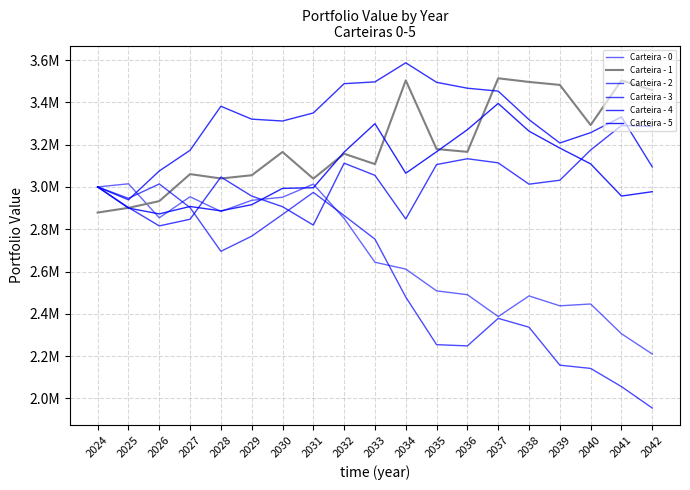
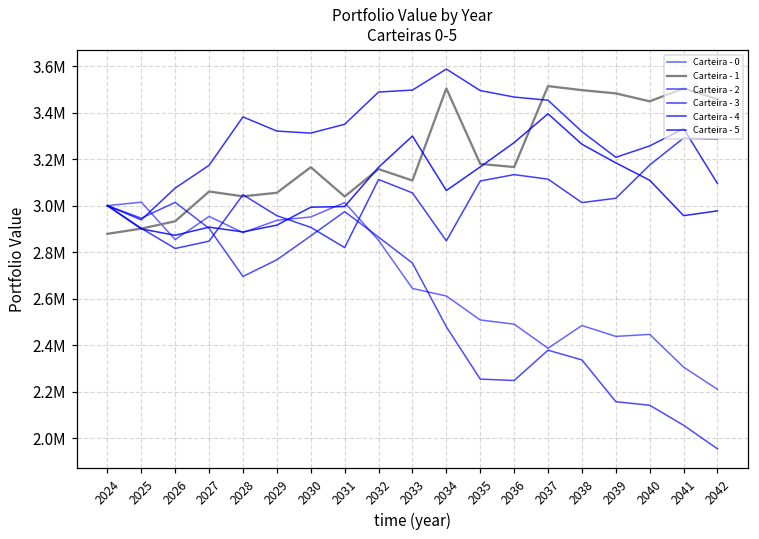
  {
    "Carteira - 1": {
      "2024": 2880000,
      "2026": 2930000,
      "2027": 3060000,
      "2029": 3060000,
      "2030": 3170000,
      "2031": 3040000,
      "2033": 3110000,
      "2034": 3500000,
      "2035": 3180000,
      "2036": 3170000,
      "2037": 3510000,
      "2038": 3500000,
      "2039": 3480000,
-     "2040": 3290000
+     "2040": 3450000
    }
  }
